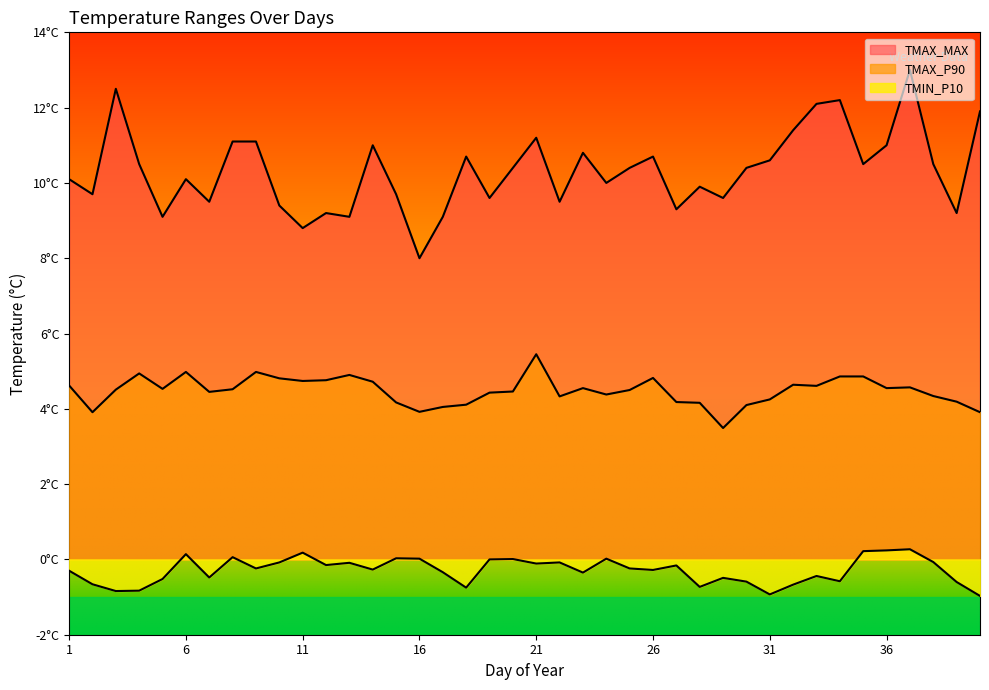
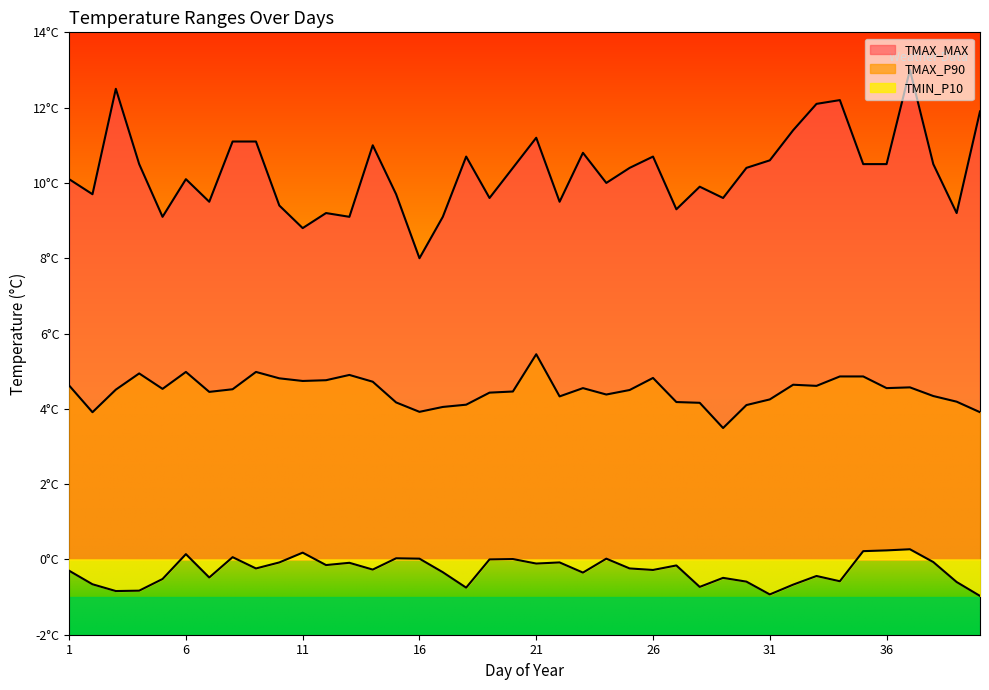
  {
    "TMAX_MAX": {
      "1": "10.1°C",
      "6": "10.1°C",
      "11": "8.8°C",
      "16": "8.0°C",
      "21": "11.2°C",
      "26": "10.7°C",
      "31": "10.6°C",
-     "36": "11.0°C"
+     "36": "10.5°C"
    },
    "TMAX_P90": {
      "1": "4.6°C",
      "6": "5.0°C",
      "11": "4.7°C",
      "16": "3.9°C",
      "21": "5.5°C",
      "26": "4.8°C",
      "31": "4.3°C",
      "36": "4.6°C"
    }
  }
